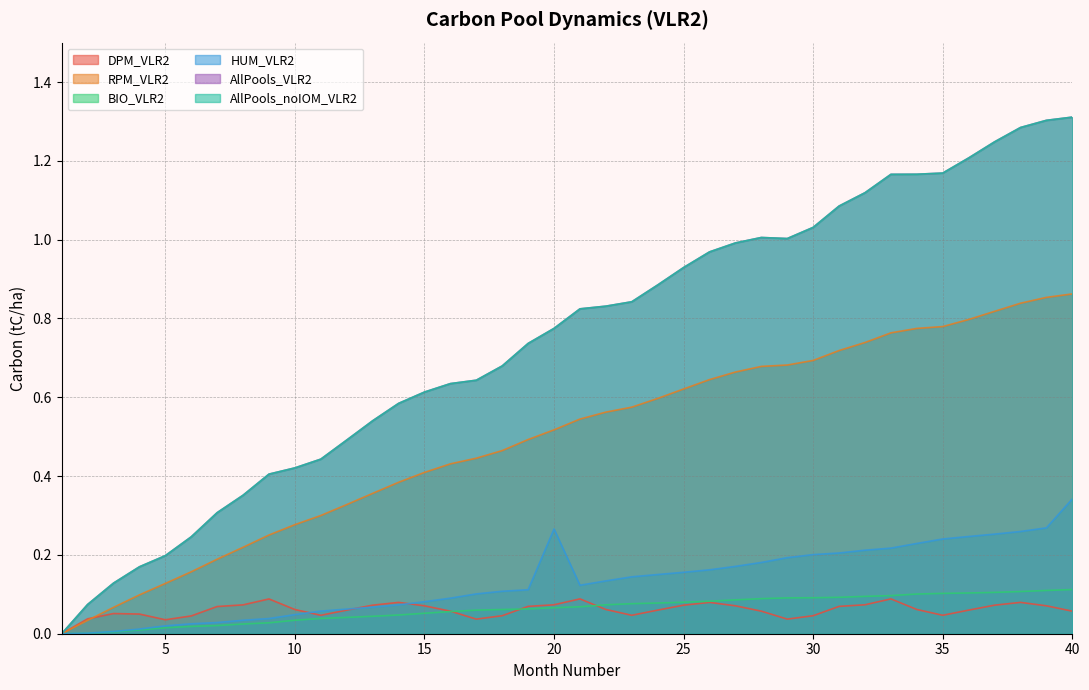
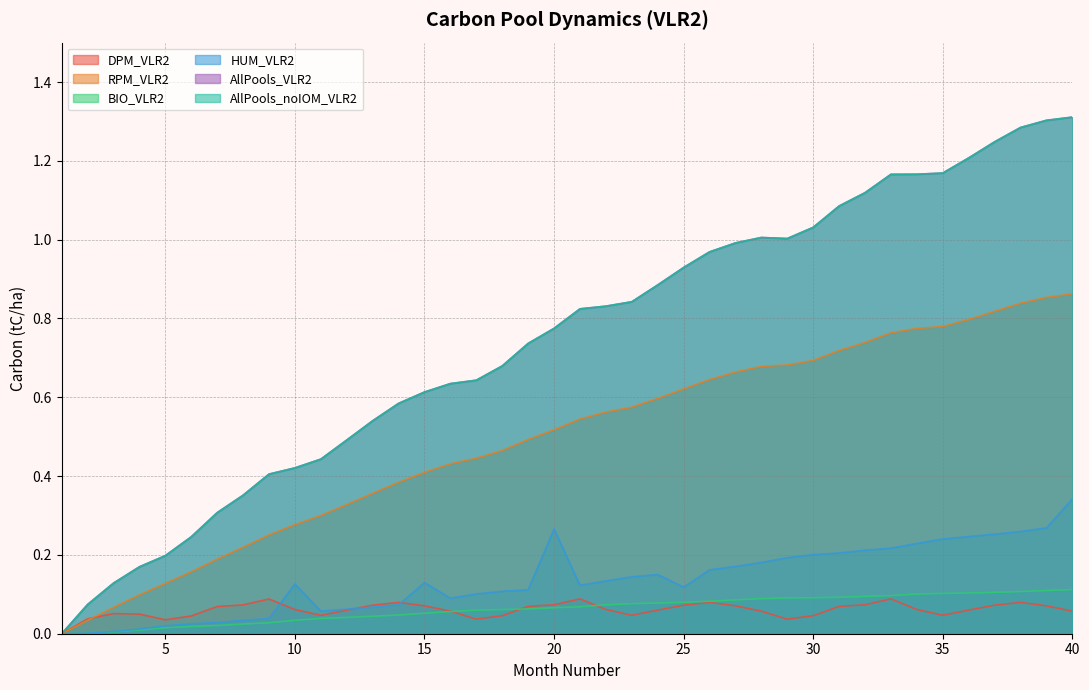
  {
    "HUM_VLR2": {
-     "10": 0.05,
-     "15": 0.08,
+     "10": 0.13,
+     "15": 0.13,
      "20": 0.27,
-     "25": 0.16,
+     "25": 0.12,
      "30": 0.20,
      "35": 0.24,
      "40": 0.34
    }
  }
